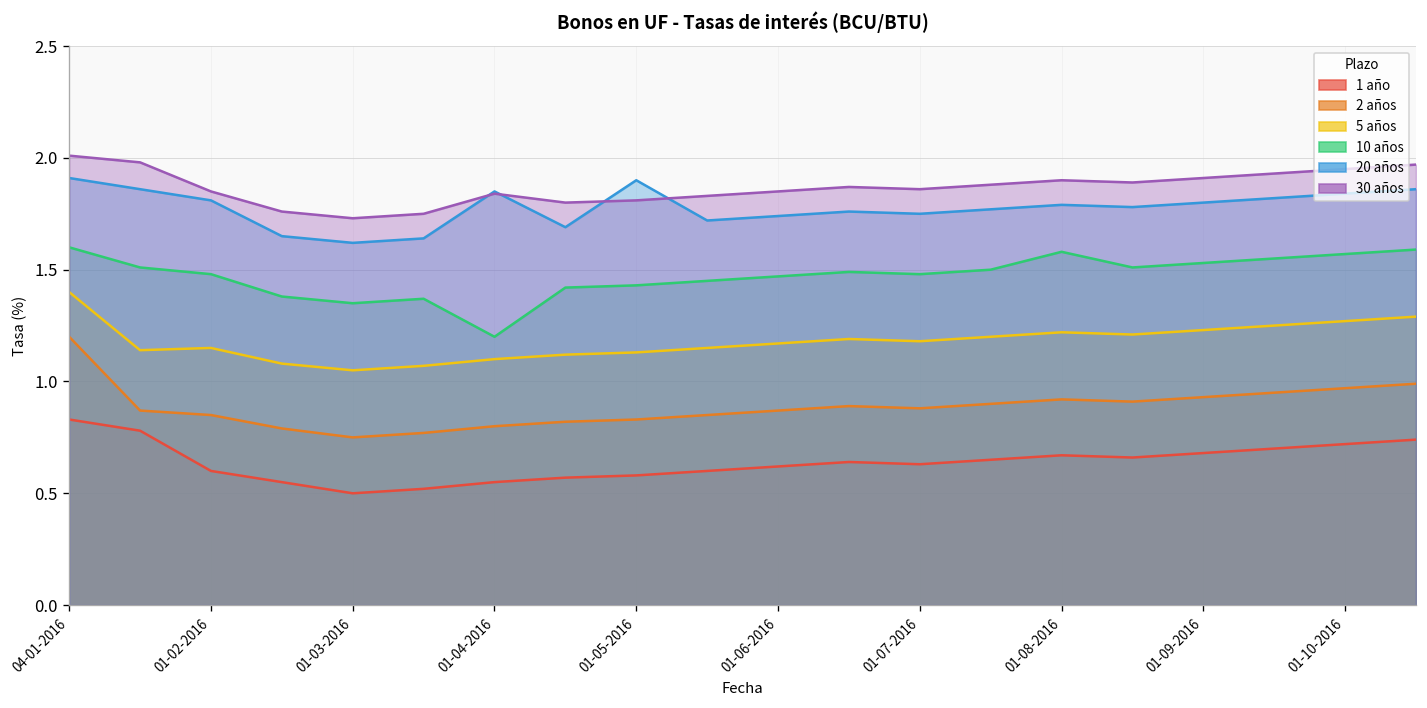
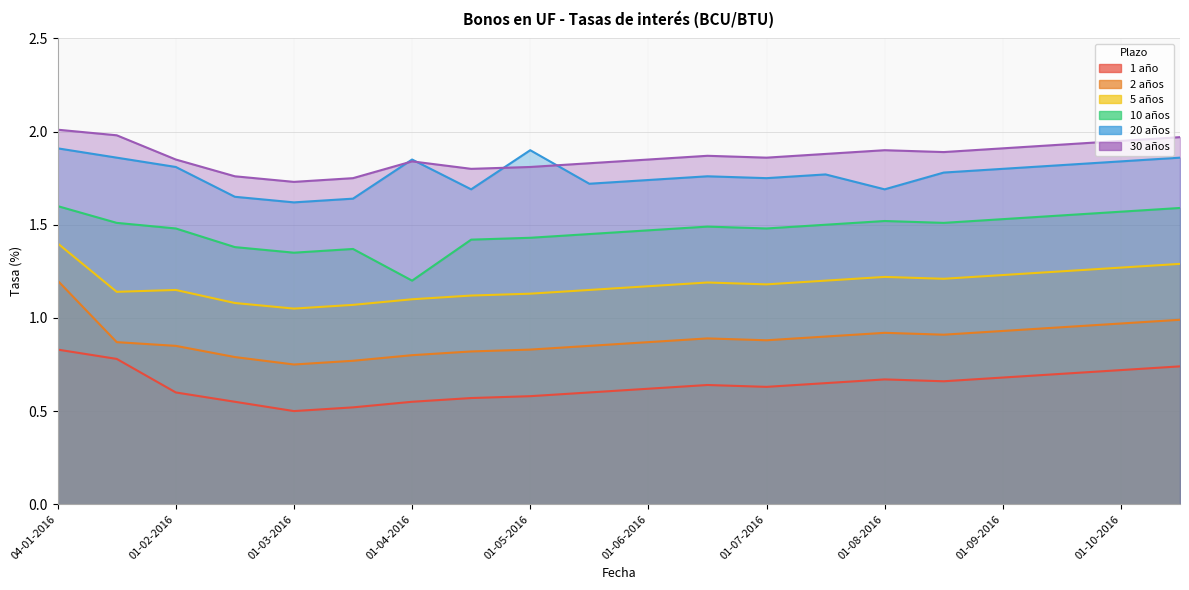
  {
    "10 años": {
      "04-01-2016": 1.60,
      "01-02-2016": 1.48,
      "01-03-2016": 1.35,
      "01-04-2016": 1.20,
      "01-05-2016": 1.43,
      "01-06-2016": 1.47,
      "01-07-2016": 1.48,
-     "01-08-2016": 1.58,
+     "01-08-2016": 1.52,
      "01-09-2016": 1.53,
      "01-10-2016": 1.57
    },
    "20 años": {
      "04-01-2016": 1.91,
      "01-02-2016": 1.81,
      "01-03-2016": 1.62,
      "01-05-2016": 1.90,
      "01-06-2016": 1.74,
      "01-07-2016": 1.75,
-     "01-08-2016": 1.79,
+     "01-08-2016": 1.69,
      "01-09-2016": 1.80,
      "01-10-2016": 1.84
    },
    "30 años": {
      "04-01-2016": 2.01,
      "01-02-2016": 1.85,
      "01-03-2016": 1.73,
      "01-05-2016": 1.81,
      "01-06-2016": 1.85,
      "01-07-2016": 1.86,
      "01-08-2016": 1.90,
      "01-09-2016": 1.91
    }
  }
